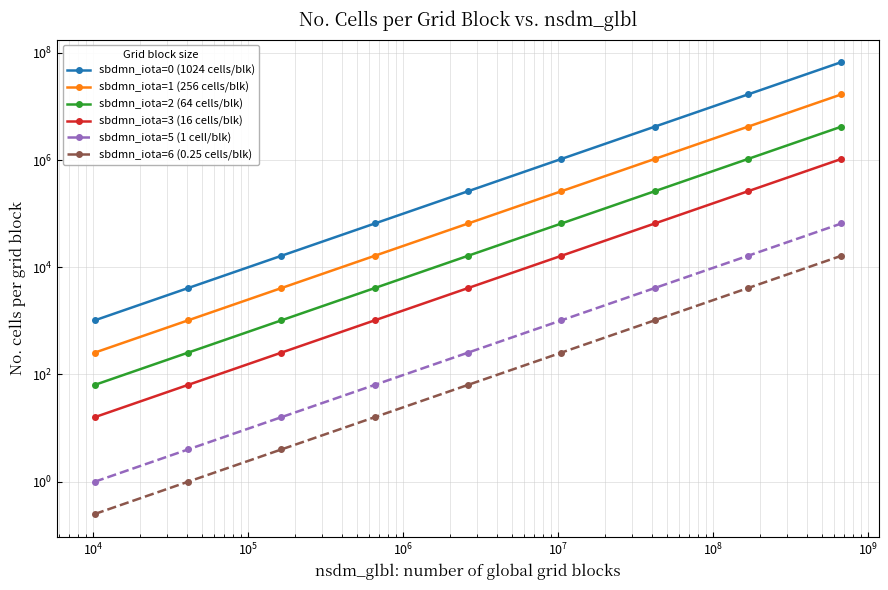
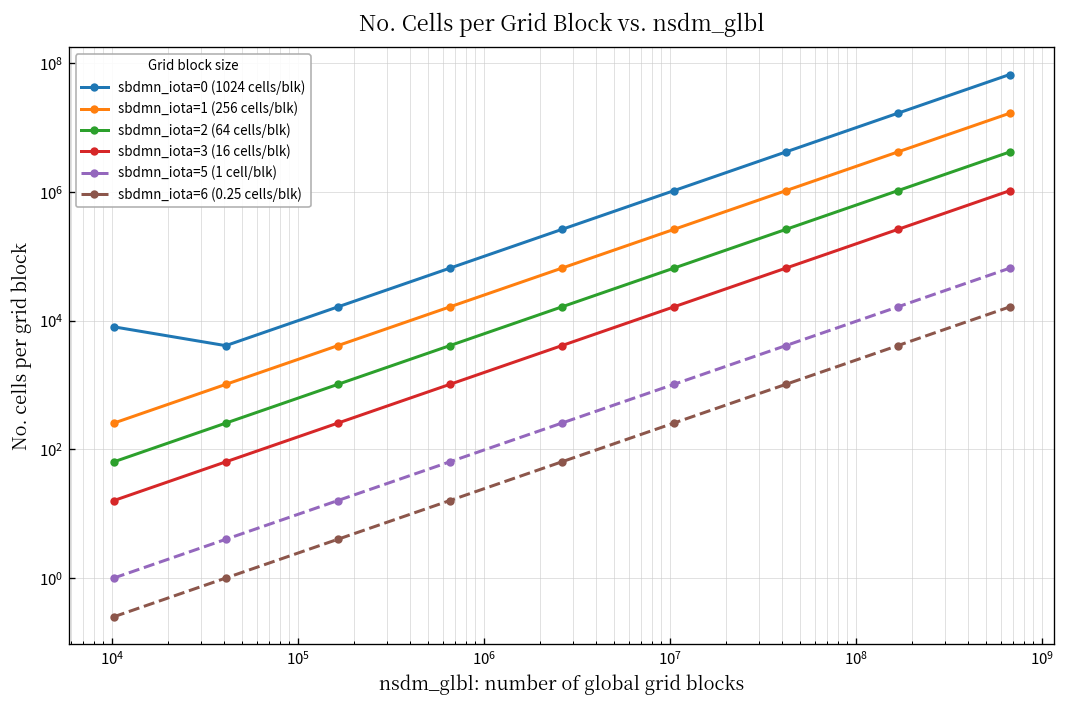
  {
    "sbdmn_iota=0 (1024 cells/blk)": {
-     "10^4": 1000
+     "10^4": 8000
    },
    "sbdmn_iota=1 (256 cells/blk)": {
      "10^4": 300
    },
    "sbdmn_iota=2 (64 cells/blk)": {
      "10^4": 60
    },
    "sbdmn_iota=3 (16 cells/blk)": {
      "10^4": 16
    },
    "sbdmn_iota=5 (1 cell/blk)": {
      "10^4": 1
    },
    "sbdmn_iota=6 (0.25 cells/blk)": {
      "10^4": 0.3
    }
  }
